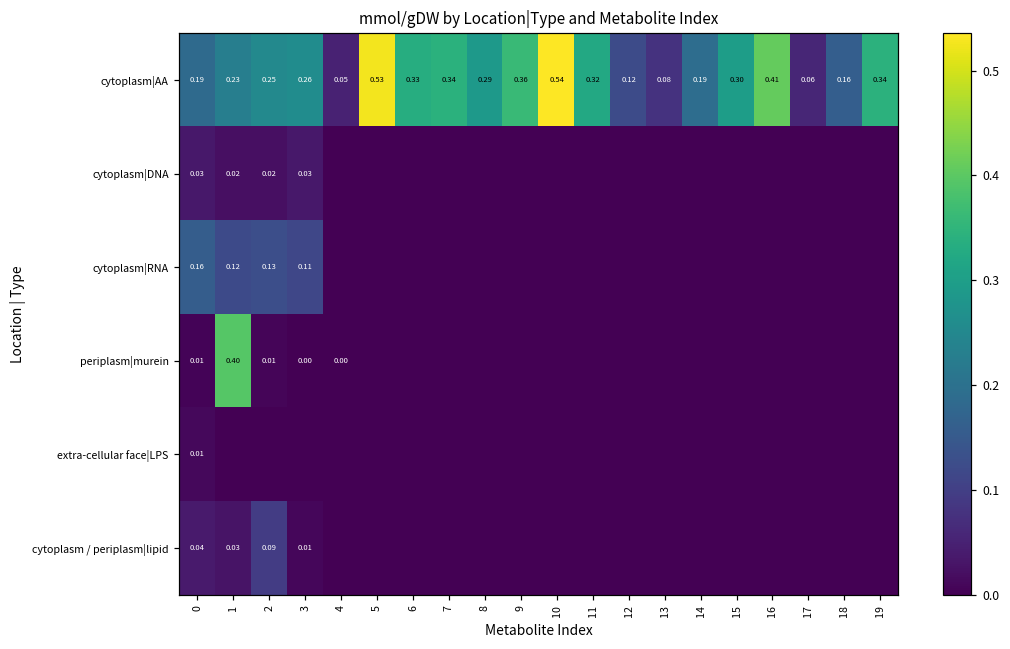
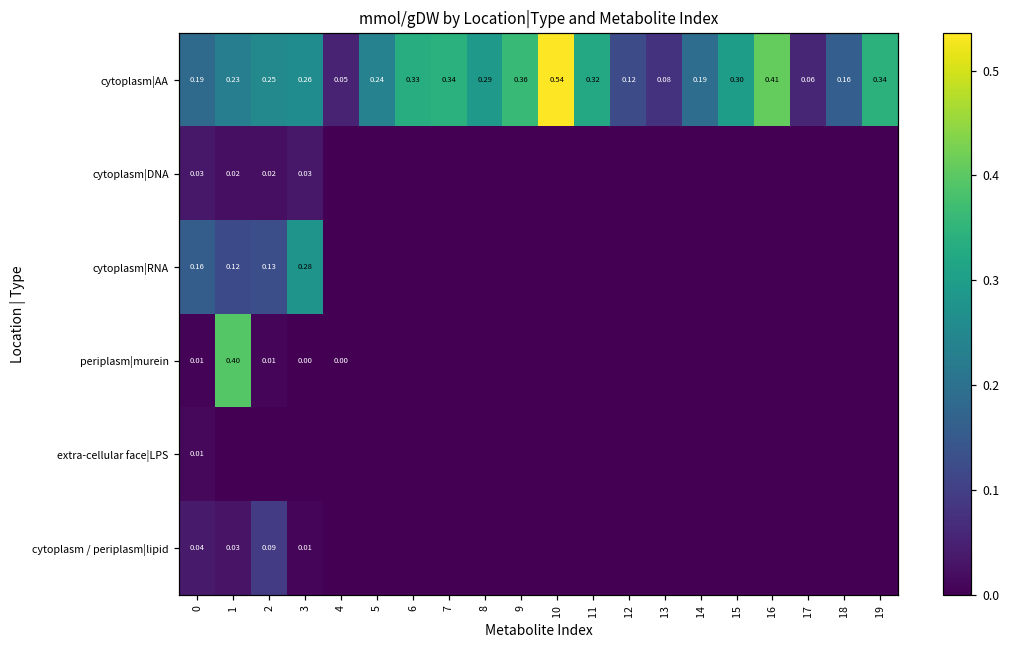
  {
    "cytoplasm|AA": {
      "0": 0.19,
      "1": 0.23,
      "2": 0.25,
      "3": 0.26,
      "4": 0.05,
-     "5": 0.53,
+     "5": 0.24,
      "6": 0.33,
      "7": 0.34,
      "8": 0.29,
      "9": 0.36,
      "10": 0.54,
      "11": 0.32,
      "12": 0.12,
      "13": 0.08,
      "14": 0.19,
      "15": 0.30,
      "16": 0.41,
      "17": 0.06,
      "18": 0.16,
      "19": 0.34
    },
    "cytoplasm|DNA": {
      "0": 0.03,
      "1": 0.02,
      "2": 0.02,
      "3": 0.03
    },
    "cytoplasm|RNA": {
      "0": 0.16,
      "1": 0.12,
      "2": 0.13,
-     "3": 0.11
+     "3": 0.28
    },
    "periplasm|murein": {
      "0": 0.01,
      "1": 0.40,
      "2": 0.01,
      "3": 0.00,
      "4": 0.00
    },
    "extra-cellular face|LPS": {
      "0": 0.01
    },
    "cytoplasm / periplasm|lipid": {
      "0": 0.04,
      "1": 0.03,
      "2": 0.09,
      "3": 0.01
    }
  }
